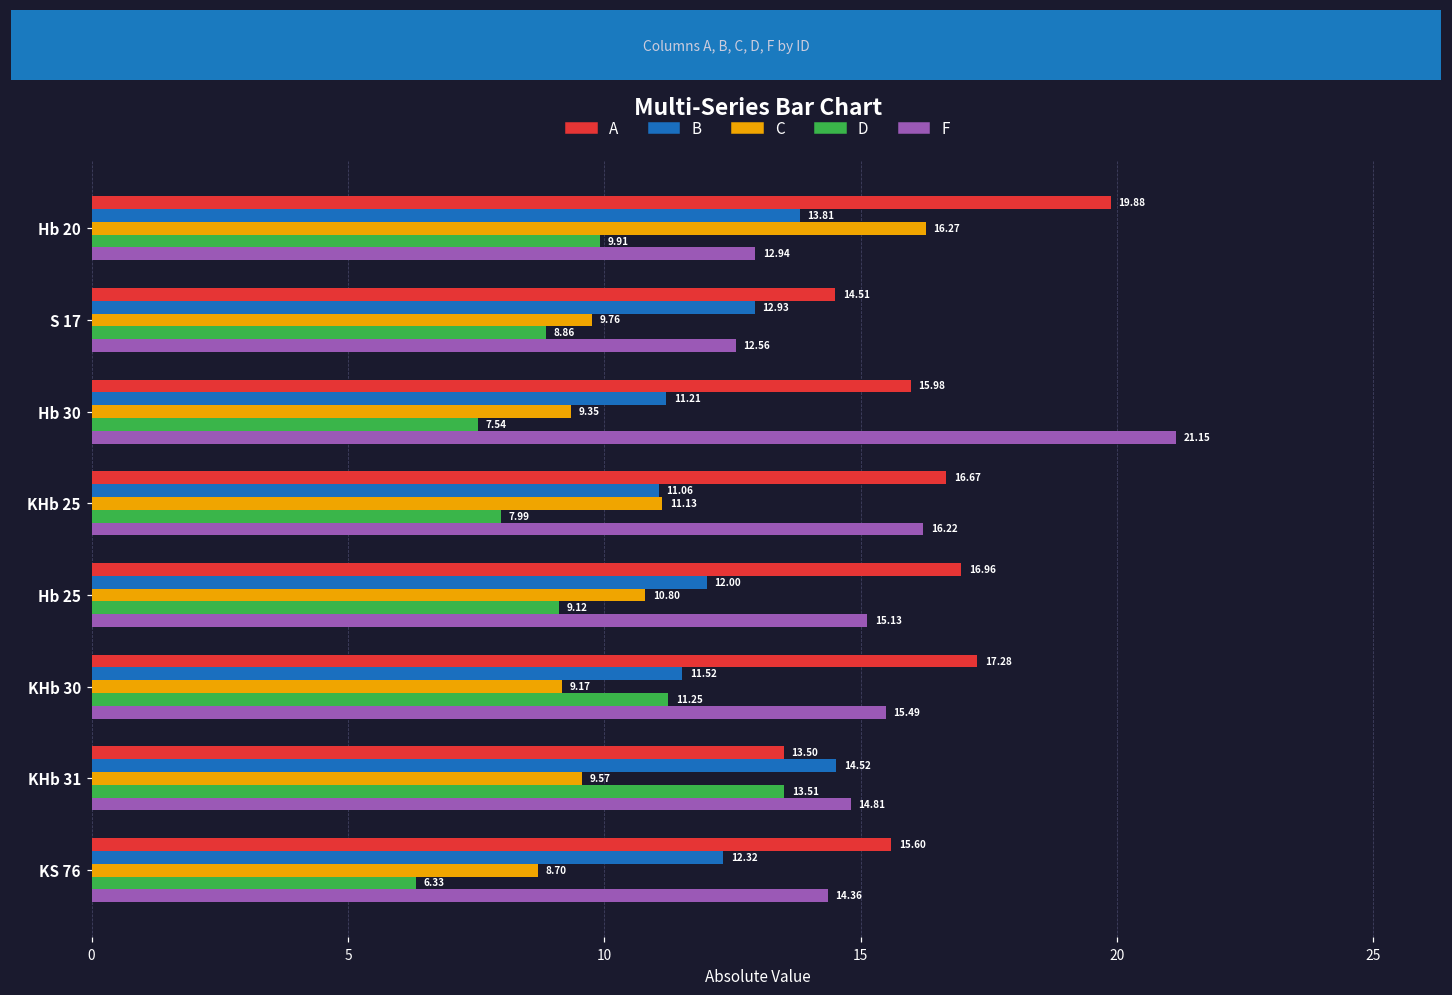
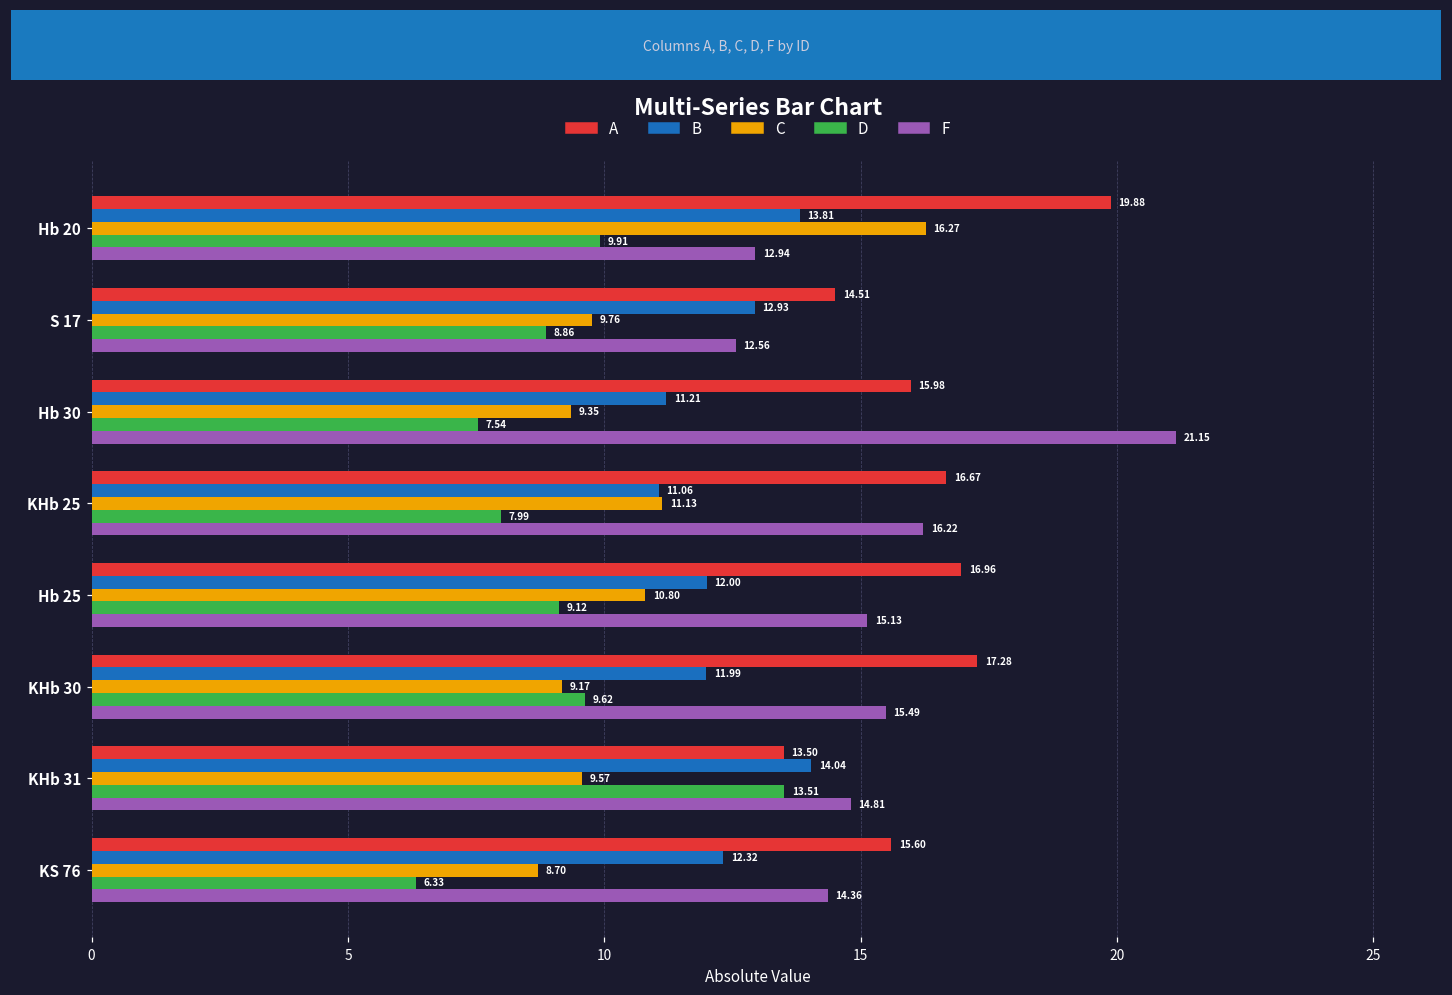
  {
    "A": {
      "Hb 20": 19.88,
      "S 17": 14.51,
      "Hb 30": 15.98,
      "KHb 25": 16.67,
      "Hb 25": 16.96,
      "KHb 30": 17.28,
      "KHb 31": 13.50,
      "KS 76": 15.60
    },
    "B": {
      "Hb 20": 13.81,
      "S 17": 12.93,
      "Hb 30": 11.21,
      "KHb 25": 11.06,
      "Hb 25": 12.00,
-     "KHb 30": 11.52,
-     "KHb 31": 14.52,
+     "KHb 30": 11.99,
+     "KHb 31": 14.04,
      "KS 76": 12.32
    },
    "C": {
      "Hb 20": 16.27,
      "S 17": 9.76,
      "Hb 30": 9.35,
      "KHb 25": 11.13,
      "Hb 25": 10.80,
      "KHb 30": 9.17,
      "KHb 31": 9.57,
      "KS 76": 8.70
    },
    "D": {
      "Hb 20": 9.91,
      "S 17": 8.86,
      "Hb 30": 7.54,
      "KHb 25": 7.99,
      "Hb 25": 9.12,
-     "KHb 30": 11.25,
+     "KHb 30": 9.62,
      "KHb 31": 13.51,
      "KS 76": 6.33
    },
    "F": {
      "Hb 20": 12.94,
      "S 17": 12.56,
      "Hb 30": 21.15,
      "KHb 25": 16.22,
      "Hb 25": 15.13,
      "KHb 30": 15.49,
      "KHb 31": 14.81,
      "KS 76": 14.36
    }
  }
